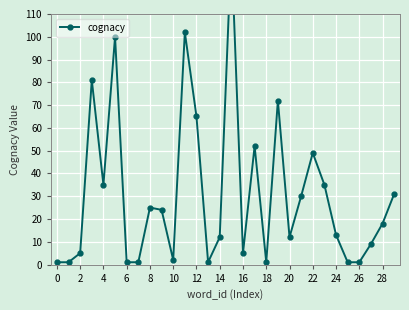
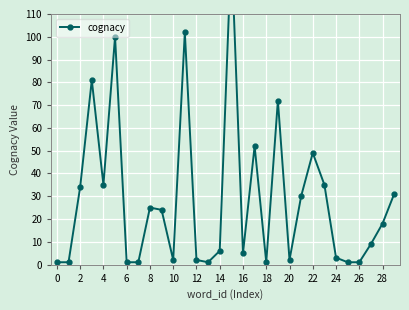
  {
    "0": 1,
-   "2": 5,
+   "2": 34,
    "4": 35,
    "6": 1,
    "8": 25,
    "10": 2,
-   "12": 65,
-   "14": 12,
+   "12": 2,
+   "14": 6,
    "16": 5,
    "18": 1,
-   "20": 12,
+   "20": 2,
    "22": 49,
-   "24": 13,
+   "24": 3,
    "26": 1,
    "28": 18
  }
